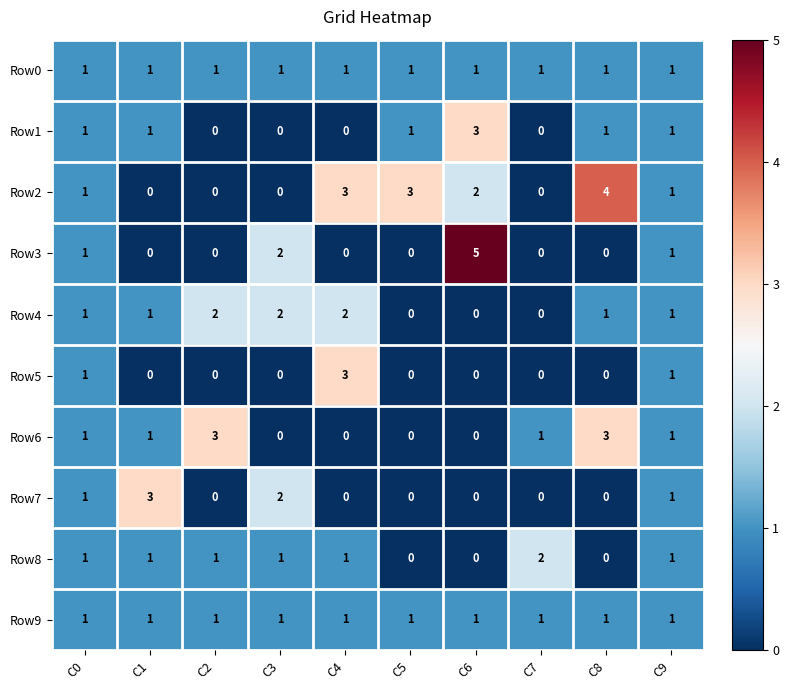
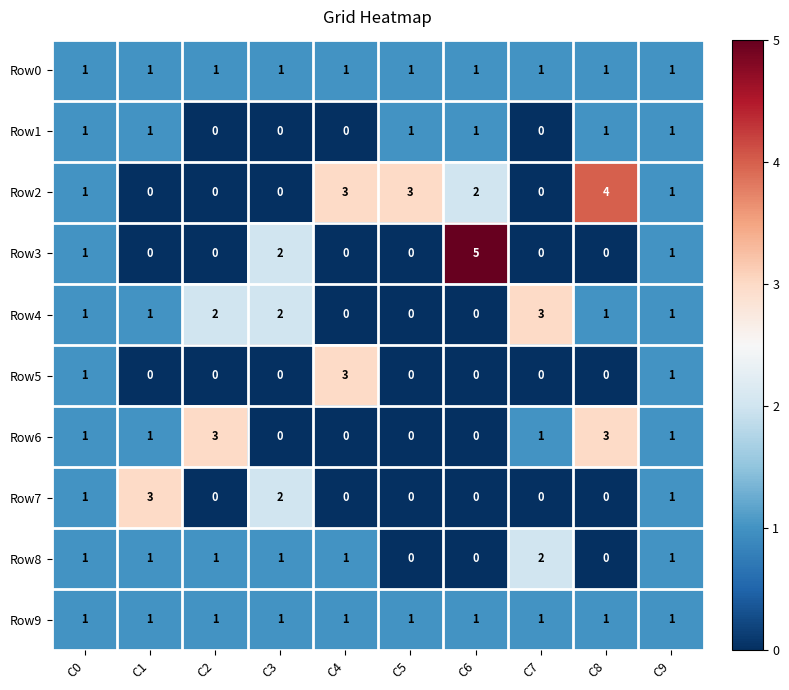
  {
    "Row0": {
      "C0": 1,
      "C1": 1,
      "C2": 1,
      "C3": 1,
      "C4": 1,
      "C5": 1,
      "C6": 1,
      "C7": 1,
      "C8": 1,
      "C9": 1
    },
    "Row1": {
      "C0": 1,
      "C1": 1,
      "C2": 0,
      "C3": 0,
      "C4": 0,
      "C5": 1,
-     "C6": 3,
+     "C6": 1,
      "C7": 0,
      "C8": 1,
      "C9": 1
    },
    "Row2": {
      "C0": 1,
      "C1": 0,
      "C2": 0,
      "C3": 0,
      "C4": 3,
      "C5": 3,
      "C6": 2,
      "C7": 0,
      "C8": 4,
      "C9": 1
    },
    "Row3": {
      "C0": 1,
      "C1": 0,
      "C2": 0,
      "C3": 2,
      "C4": 0,
      "C5": 0,
      "C6": 5,
      "C7": 0,
      "C8": 0,
      "C9": 1
    },
    "Row4": {
      "C0": 1,
      "C1": 1,
      "C2": 2,
      "C3": 2,
-     "C4": 2,
+     "C4": 0,
      "C5": 0,
      "C6": 0,
-     "C7": 0,
+     "C7": 3,
      "C8": 1,
      "C9": 1
    },
    "Row5": {
      "C0": 1,
      "C1": 0,
      "C2": 0,
      "C3": 0,
      "C4": 3,
      "C5": 0,
      "C6": 0,
      "C7": 0,
      "C8": 0,
      "C9": 1
    },
    "Row6": {
      "C0": 1,
      "C1": 1,
      "C2": 3,
      "C3": 0,
      "C4": 0,
      "C5": 0,
      "C6": 0,
      "C7": 1,
      "C8": 3,
      "C9": 1
    },
    "Row7": {
      "C0": 1,
      "C1": 3,
      "C2": 0,
      "C3": 2,
      "C4": 0,
      "C5": 0,
      "C6": 0,
      "C7": 0,
      "C8": 0,
      "C9": 1
    },
    "Row8": {
      "C0": 1,
      "C1": 1,
      "C2": 1,
      "C3": 1,
      "C4": 1,
      "C5": 0,
      "C6": 0,
      "C7": 2,
      "C8": 0,
      "C9": 1
    },
    "Row9": {
      "C0": 1,
      "C1": 1,
      "C2": 1,
      "C3": 1,
      "C4": 1,
      "C5": 1,
      "C6": 1,
      "C7": 1,
      "C8": 1,
      "C9": 1
    }
  }
